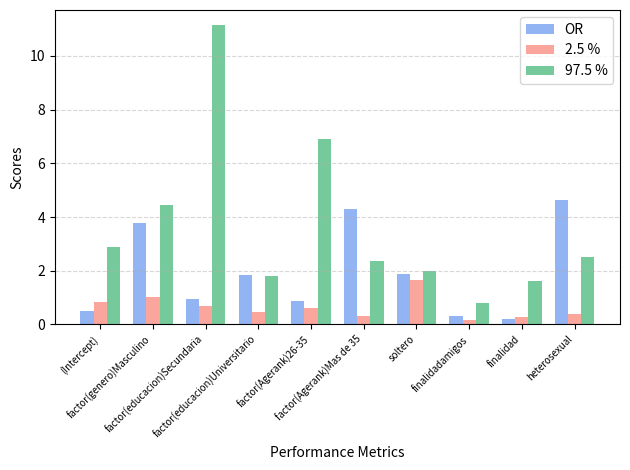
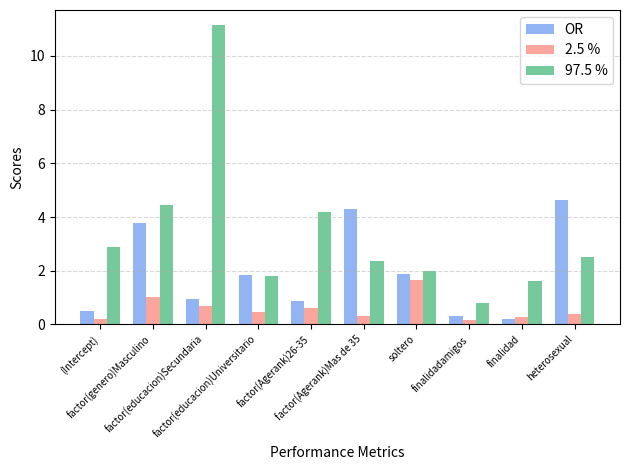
  {
    "OR": {
      "(Intercept)": 0.5,
      "factor(genero)Masculino": 3.8,
      "factor(educacion)Secundaria": 0.9,
      "factor(educacion)Universitario": 1.8,
      "factor(Agerank)26-35": 0.9,
      "factor(Agerank)Mas de 35": 4.3,
      "soltero": 1.9,
      "finalidadamigos": 0.3,
      "finalidad": 0.2,
      "heterosexual": 4.6
    },
    "2.5 %": {
-     "(Intercept)": 0.8,
+     "(Intercept)": 0.2,
      "factor(genero)Masculino": 1.0,
      "factor(educacion)Secundaria": 0.7,
      "factor(educacion)Universitario": 0.4,
      "factor(Agerank)26-35": 0.6,
      "factor(Agerank)Mas de 35": 0.3,
      "soltero": 1.7,
      "finalidadamigos": 0.2,
      "finalidad": 0.3,
      "heterosexual": 0.4
    },
    "97.5 %": {
      "(Intercept)": 2.9,
      "factor(genero)Masculino": 4.5,
      "factor(educacion)Secundaria": 11.2,
      "factor(educacion)Universitario": 1.8,
-     "factor(Agerank)26-35": 6.9,
+     "factor(Agerank)26-35": 4.2,
      "factor(Agerank)Mas de 35": 2.4,
      "soltero": 2.0,
      "finalidadamigos": 0.8,
      "finalidad": 1.6,
      "heterosexual": 2.5
    }
  }
